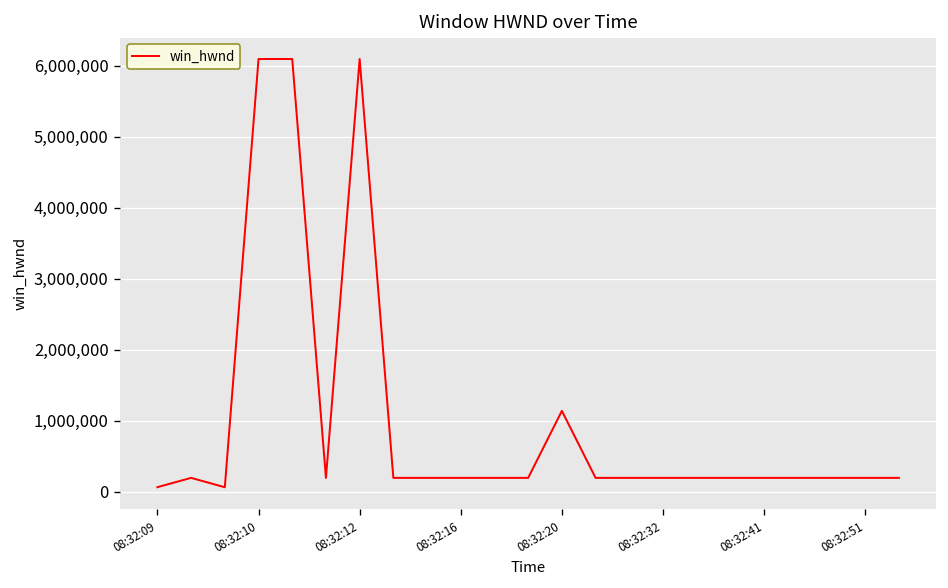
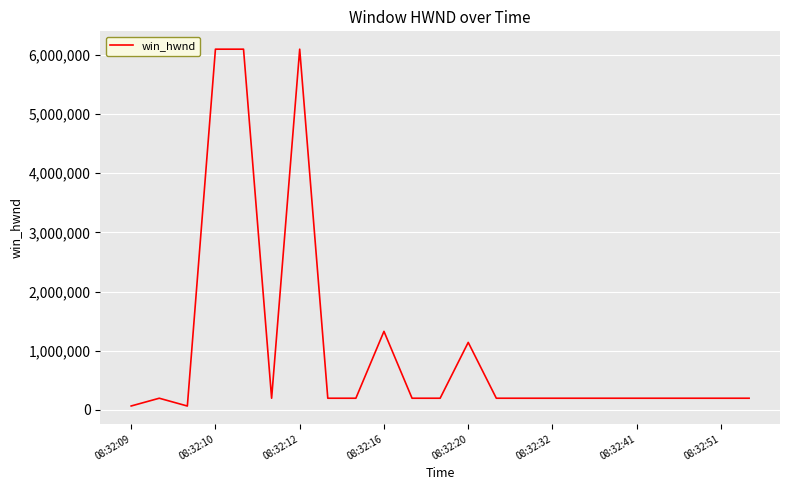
  {
-   "08:32:16": "200,000",
+   "08:32:16": "1,300,000",
    "08:32:20": "1,100,000",
    "08:32:32": "200,000",
    "08:32:41": "200,000"
  }
